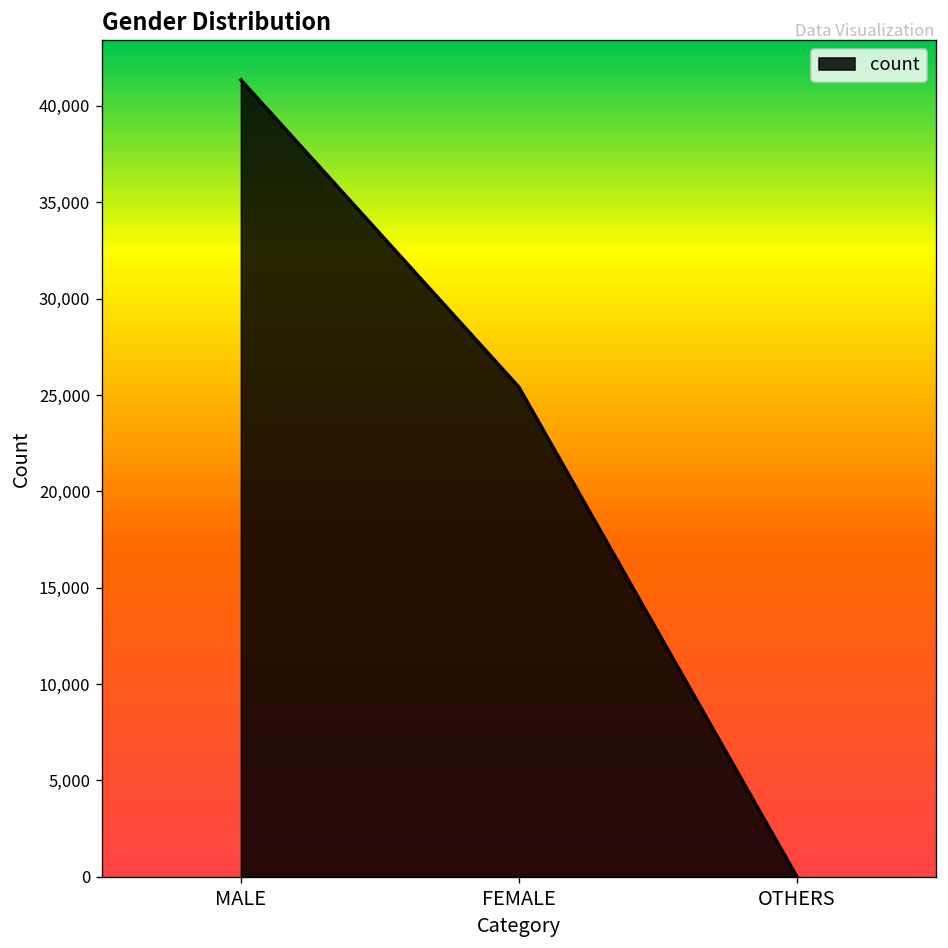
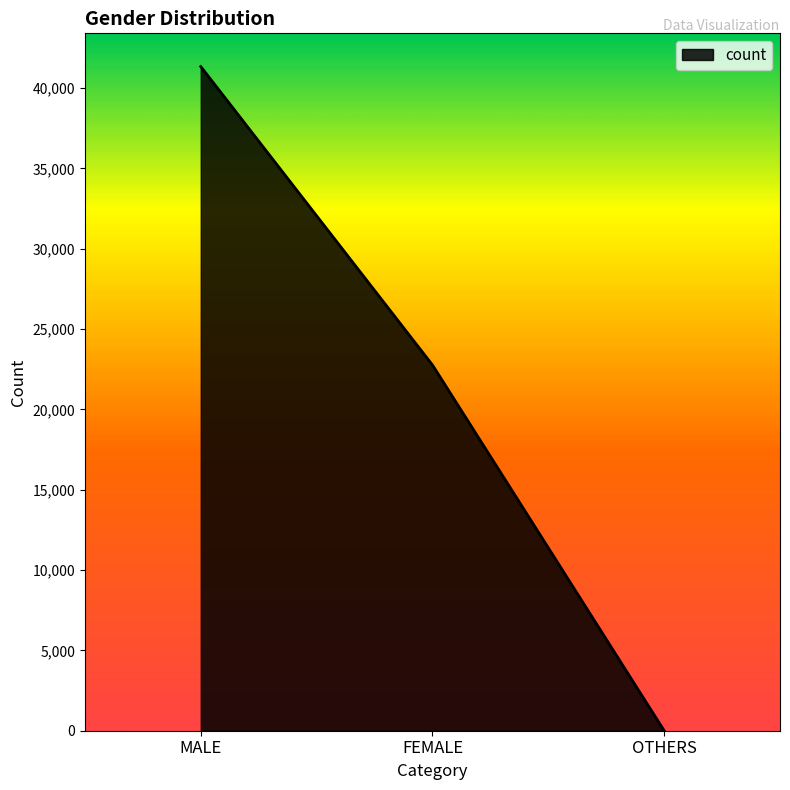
  {
    "MALE": "41,300",
-   "FEMALE": "25,400",
+   "FEMALE": "22,800",
    "OTHERS": "0"
  }
